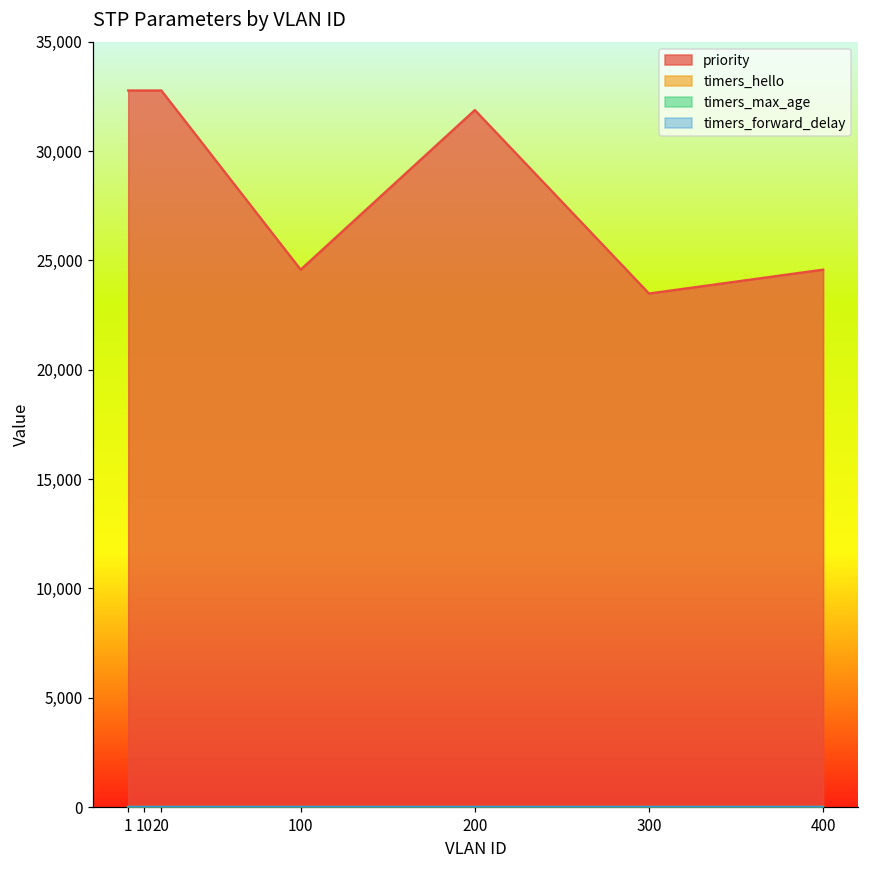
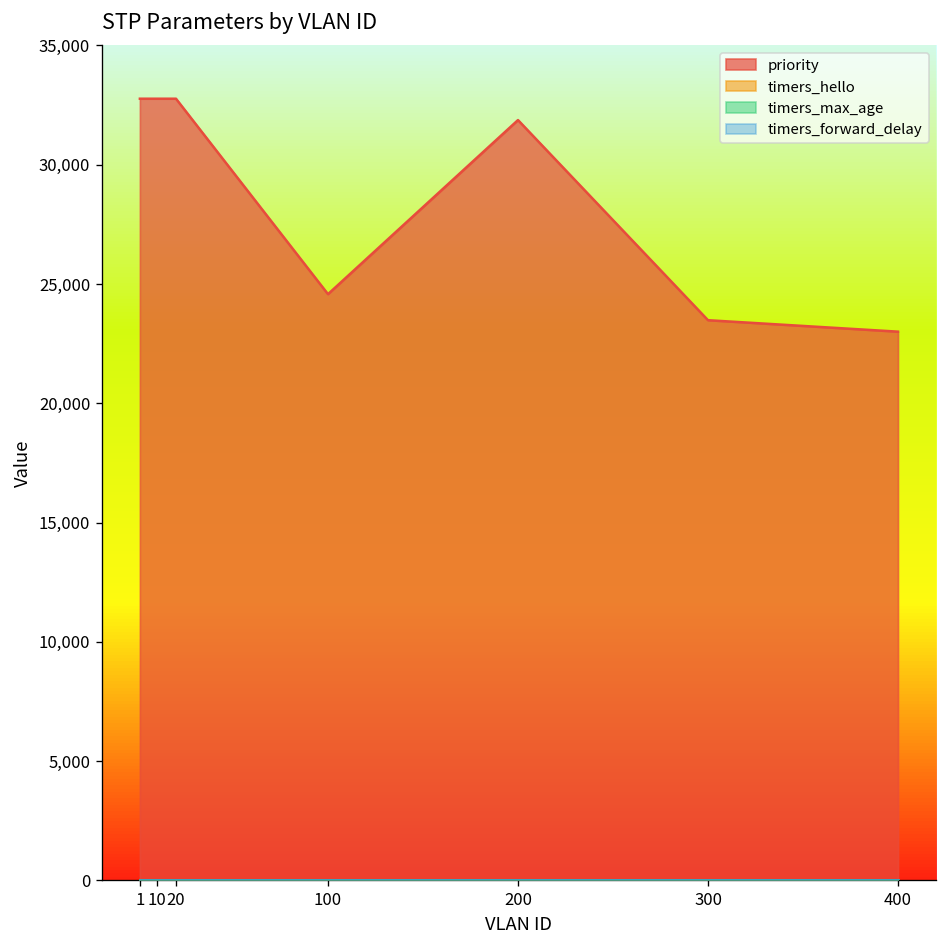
  {
    "priority": {
      "1": "32,800",
      "10": "32,800",
      "20": "32,800",
      "100": "24,600",
      "200": "31,900",
      "300": "23,500",
-     "400": "24,600"
+     "400": "23,000"
    }
  }
